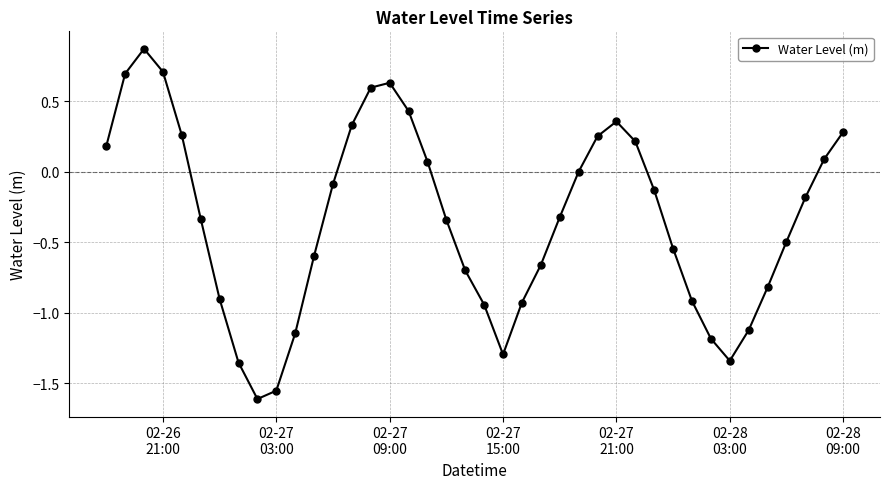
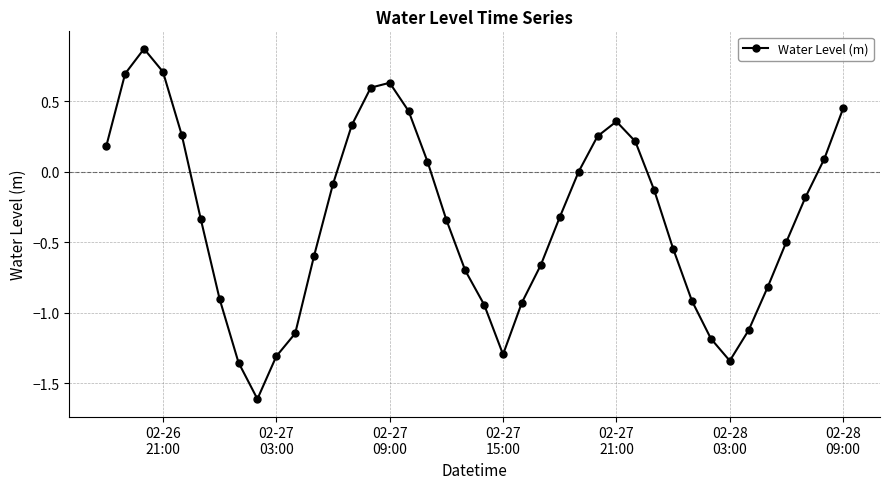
  {
    "02-26 21:00": 0.71,
-   "02-27 03:00": -1.55,
+   "02-27 03:00": -1.31,
    "02-27 09:00": 0.63,
    "02-27 15:00": -1.29,
    "02-27 21:00": 0.36,
    "02-28 03:00": -1.34,
-   "02-28 09:00": 0.28
+   "02-28 09:00": 0.45
  }
